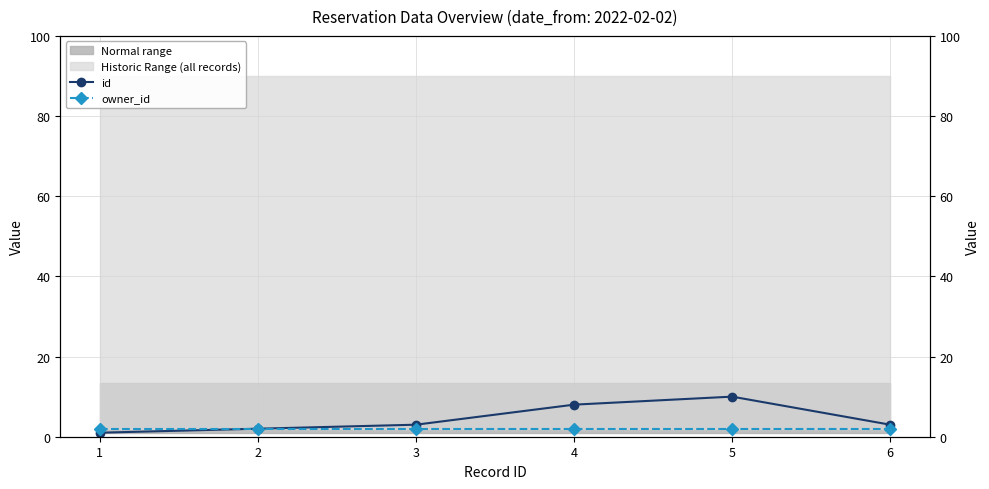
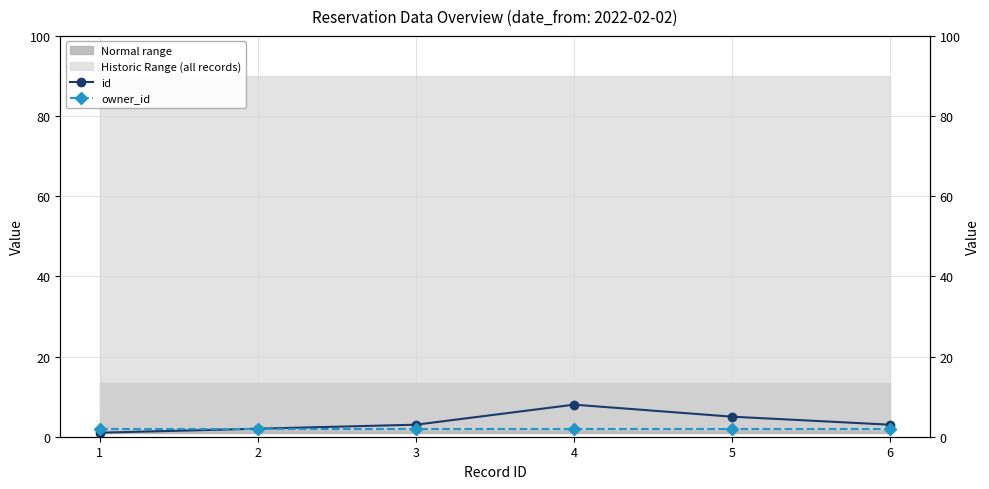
  {
    "id": {
      "1": 1,
      "3": 3,
      "4": 8,
-     "5": 10,
+     "5": 5,
      "6": 3
    },
    "Normal range": {
      "1": 14,
      "2": 14,
      "3": 14,
      "4": 14,
      "5": 14,
      "6": 14
    },
    "owner_id": {
      "1": 2,
      "3": 2,
      "4": 2,
      "5": 2,
      "6": 2
    },
    "Historic Range (all records)": {
      "2": 90,
      "3": 90,
      "4": 90,
      "5": 90,
      "6": 90
    }
  }
